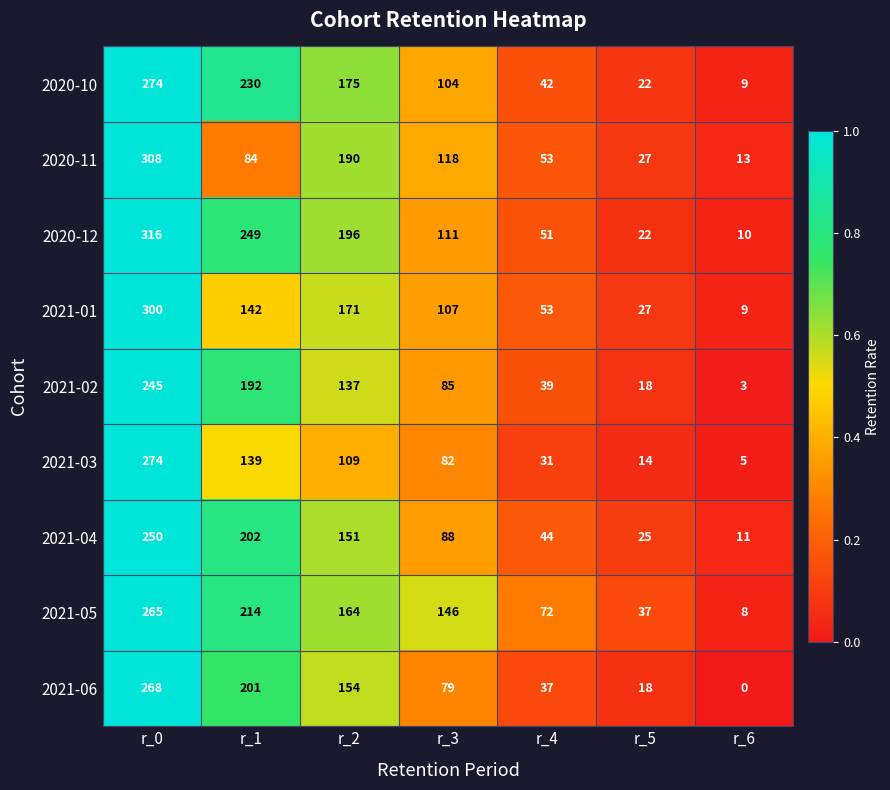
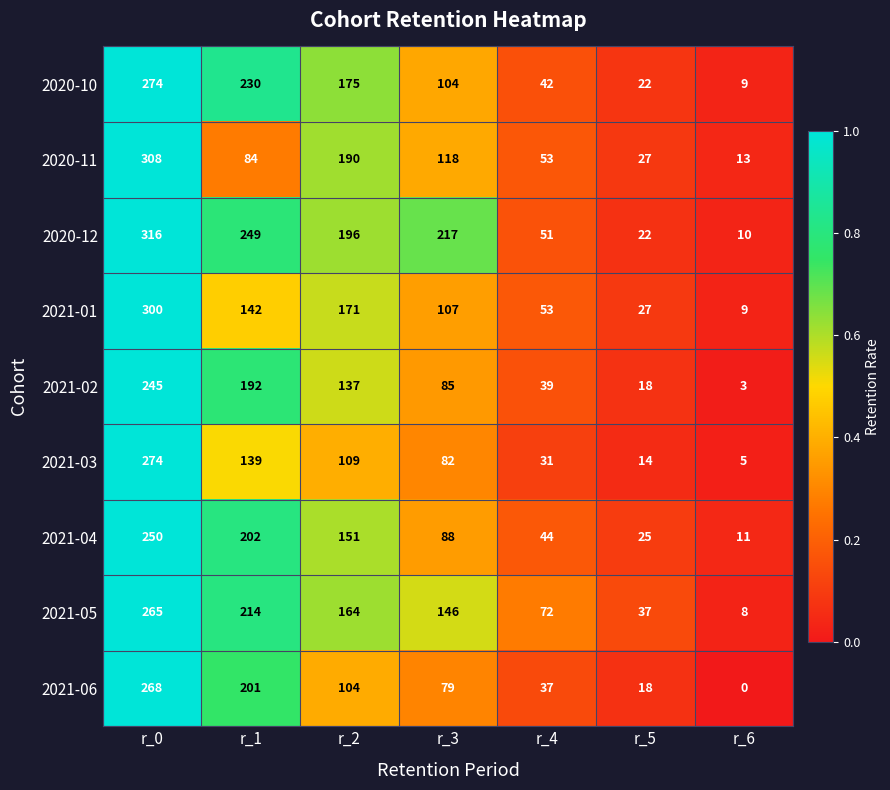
  {
    "2020-10": {
      "r_0": 274,
      "r_1": 230,
      "r_2": 175,
      "r_3": 104,
      "r_4": 42,
      "r_5": 22,
      "r_6": 9
    },
    "2020-11": {
      "r_0": 308,
      "r_1": 84,
      "r_2": 190,
      "r_3": 118,
      "r_4": 53,
      "r_5": 27,
      "r_6": 13
    },
    "2020-12": {
      "r_0": 316,
      "r_1": 249,
      "r_2": 196,
-     "r_3": 111,
+     "r_3": 217,
      "r_4": 51,
      "r_5": 22,
      "r_6": 10
    },
    "2021-01": {
      "r_0": 300,
      "r_1": 142,
      "r_2": 171,
      "r_3": 107,
      "r_4": 53,
      "r_5": 27,
      "r_6": 9
    },
    "2021-02": {
      "r_0": 245,
      "r_1": 192,
      "r_2": 137,
      "r_3": 85,
      "r_4": 39,
      "r_5": 18,
      "r_6": 3
    },
    "2021-03": {
      "r_0": 274,
      "r_1": 139,
      "r_2": 109,
      "r_3": 82,
      "r_4": 31,
      "r_5": 14,
      "r_6": 5
    },
    "2021-04": {
      "r_0": 250,
      "r_1": 202,
      "r_2": 151,
      "r_3": 88,
      "r_4": 44,
      "r_5": 25,
      "r_6": 11
    },
    "2021-05": {
      "r_0": 265,
      "r_1": 214,
      "r_2": 164,
      "r_3": 146,
      "r_4": 72,
      "r_5": 37,
      "r_6": 8
    },
    "2021-06": {
      "r_0": 268,
      "r_1": 201,
-     "r_2": 154,
+     "r_2": 104,
      "r_3": 79,
      "r_4": 37,
      "r_5": 18,
      "r_6": 0
    }
  }
